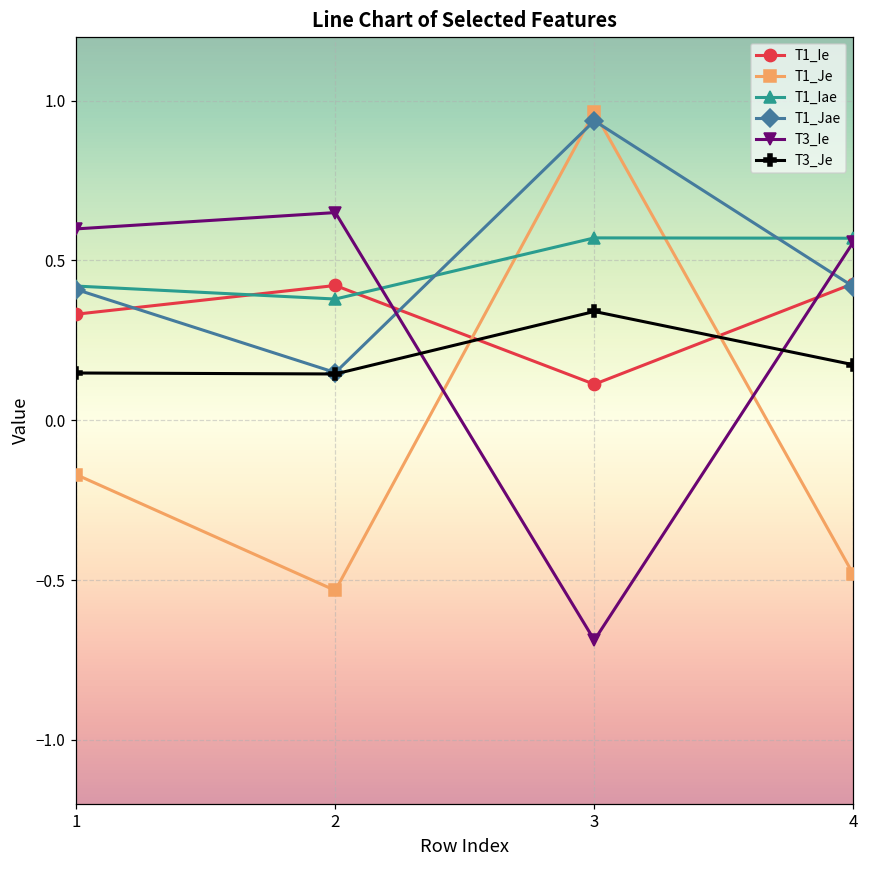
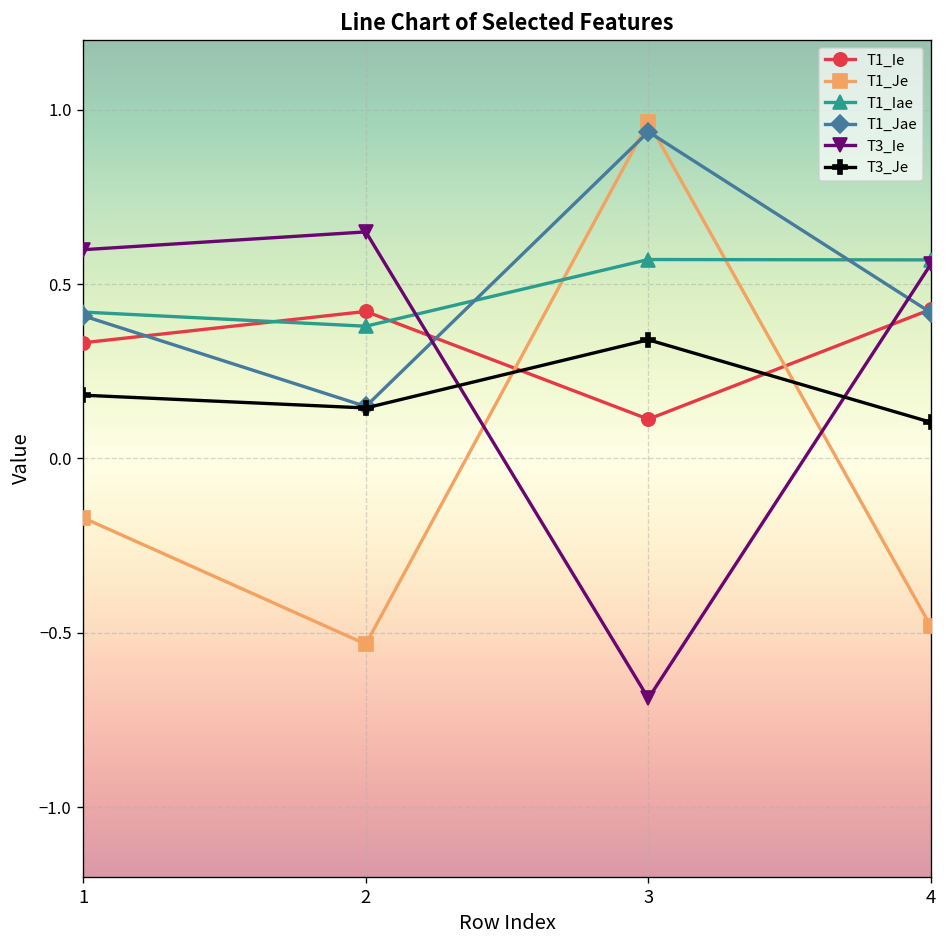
  {
    "T1_Ie": {
      "1": 0.33,
      "2": 0.42,
      "3": 0.11,
      "4": 0.43
    },
    "T1_Je": {
      "1": -0.17,
      "2": -0.53,
      "3": 0.96,
      "4": -0.48
    },
    "T3_Ie": {
      "1": 0.60,
      "2": 0.65,
      "3": -0.69,
      "4": 0.56
    },
    "T3_Je": {
-     "1": 0.15,
+     "1": 0.18,
      "3": 0.34,
-     "4": 0.17
+     "4": 0.10
    }
  }
